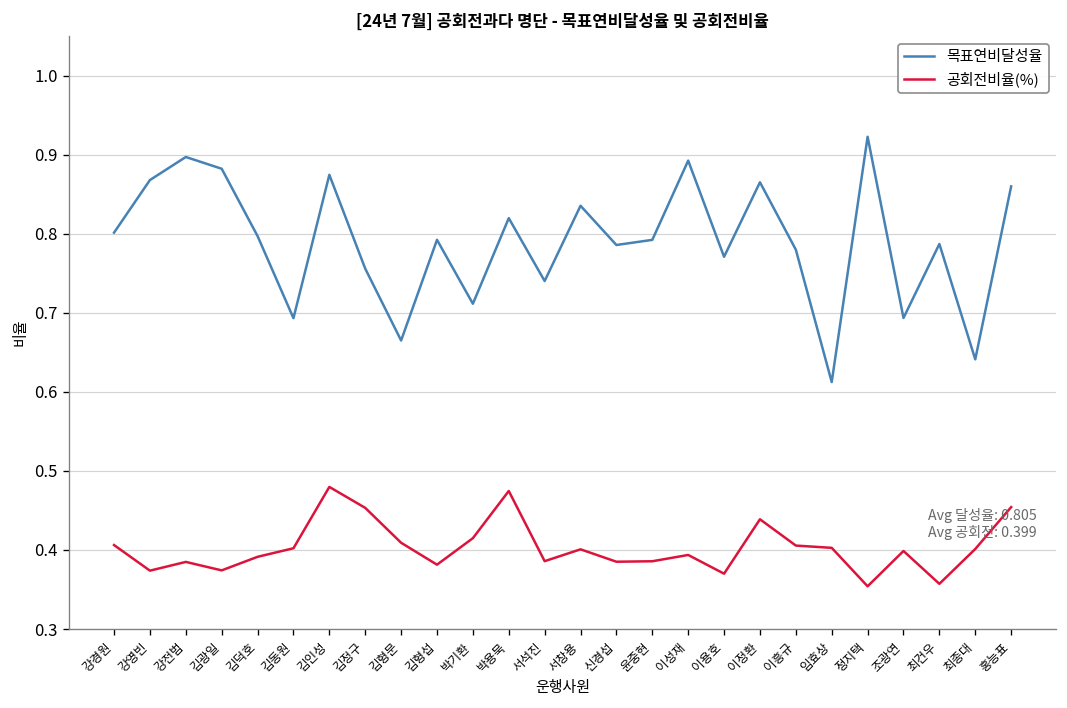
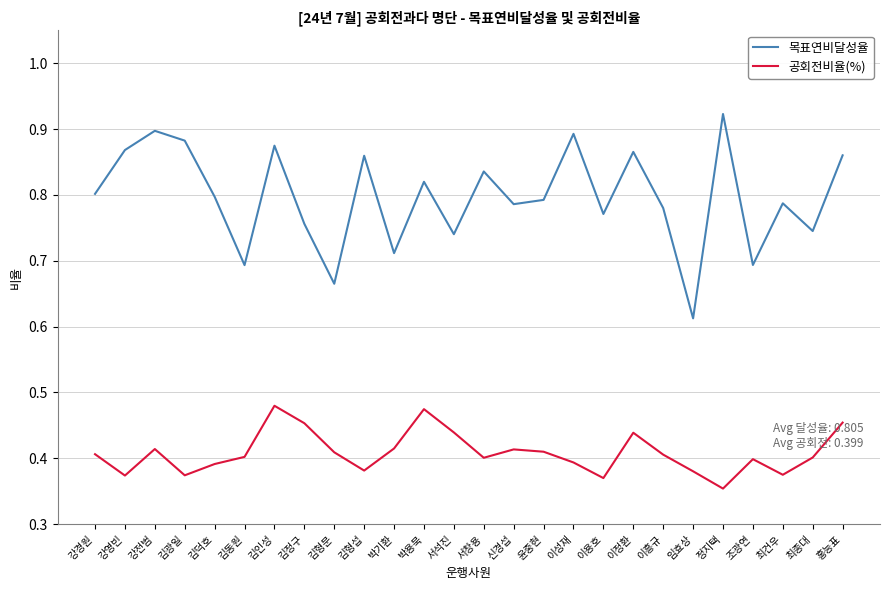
  {
    "목표연비달성율": {
      "강경원": 0.80,
      "강영빈": 0.87,
      "강전범": 0.90,
      "김광일": 0.88,
      "김덕호": 0.80,
      "김동원": 0.69,
      "김인성": 0.87,
      "김정구": 0.76,
      "김형문": 0.67,
-     "김형섭": 0.79,
+     "김형섭": 0.86,
      "박기환": 0.71,
      "박용묵": 0.82,
      "서석진": 0.74,
      "서창용": 0.84,
      "신경섭": 0.79,
      "윤중현": 0.79,
      "이성재": 0.89,
      "이용호": 0.77,
      "이정환": 0.87,
      "이흥규": 0.78,
      "임효상": 0.61,
      "정지택": 0.92,
      "조광연": 0.69,
      "최건우": 0.79,
-     "최종대": 0.64,
+     "최종대": 0.75,
      "홍능표": 0.86
    },
    "공회전비율(%)": {
      "강경원": 0.41,
      "강영빈": 0.37,
-     "강전범": 0.38,
+     "강전범": 0.41,
      "김광일": 0.37,
      "김덕호": 0.39,
      "김동원": 0.40,
      "김인성": 0.48,
      "김정구": 0.45,
      "김형문": 0.41,
      "김형섭": 0.38,
      "박기환": 0.41,
      "박용묵": 0.47,
-     "서석진": 0.39,
+     "서석진": 0.44,
      "서창용": 0.40,
-     "신경섭": 0.39,
-     "윤중현": 0.39,
+     "신경섭": 0.41,
+     "윤중현": 0.41,
      "이성재": 0.39,
      "이용호": 0.37,
      "이정환": 0.44,
      "이흥규": 0.41,
-     "임효상": 0.40,
+     "임효상": 0.38,
      "정지택": 0.35,
      "조광연": 0.40,
-     "최건우": 0.36,
+     "최건우": 0.38,
      "최종대": 0.40
    }
  }
